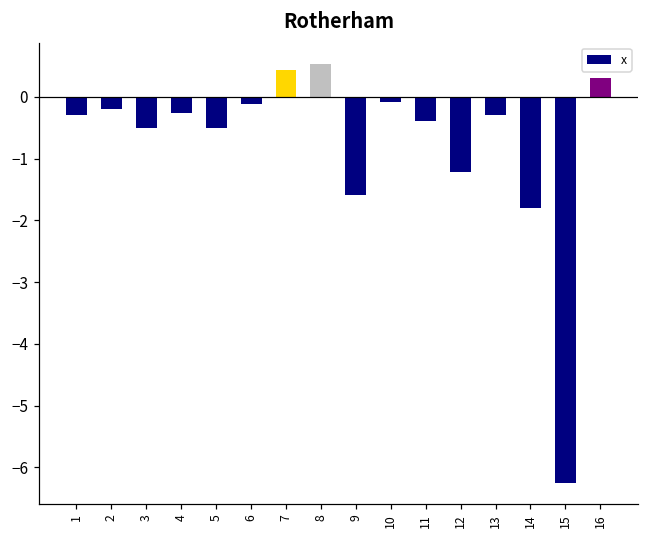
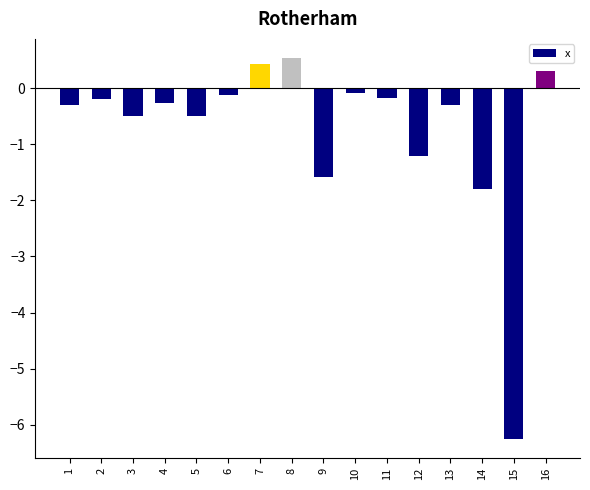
  {
    "1": -0.3,
    "2": -0.2,
    "3": -0.5,
    "4": -0.3,
    "5": -0.5,
    "6": -0.1,
    "7": 0.4,
    "8": 0.5,
    "9": -1.6,
    "10": -0.1,
-   "11": -0.4,
+   "11": -0.2,
    "12": -1.2,
    "13": -0.3,
    "14": -1.8,
    "15": -6.2,
    "16": 0.3
  }
